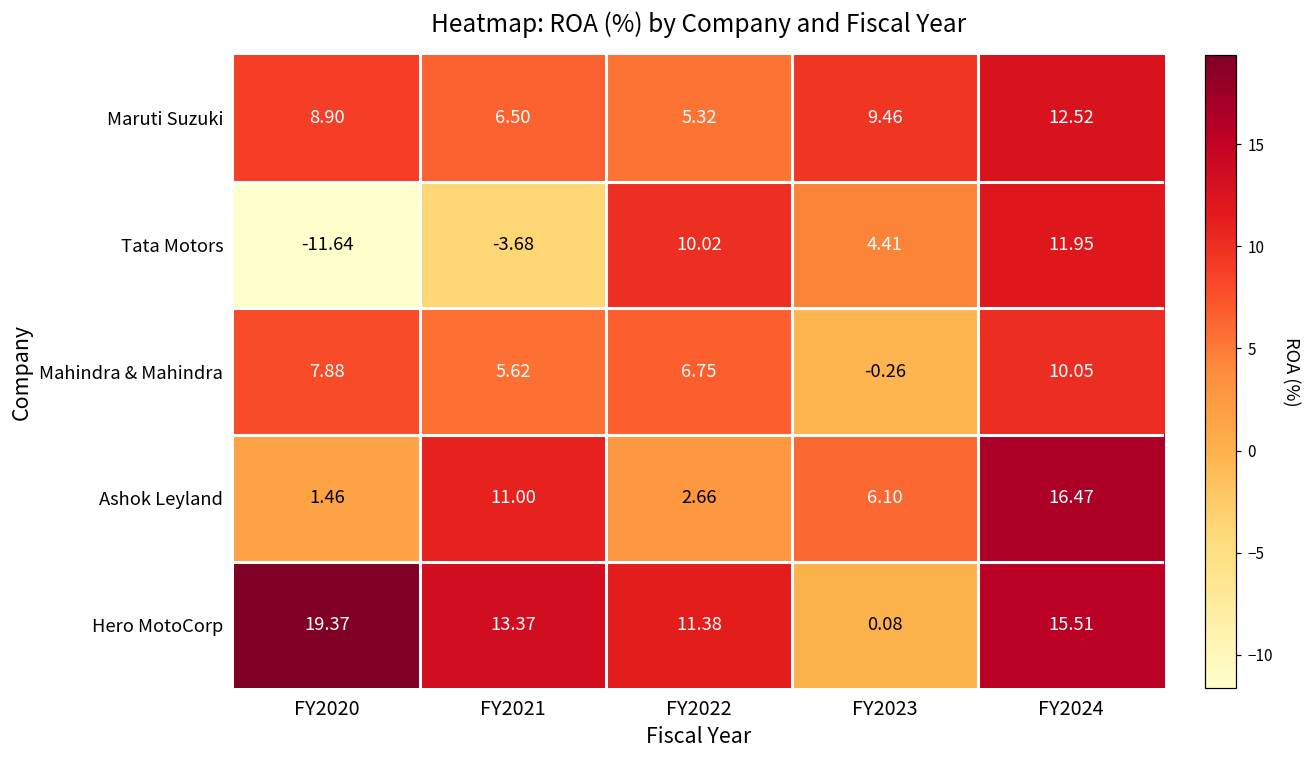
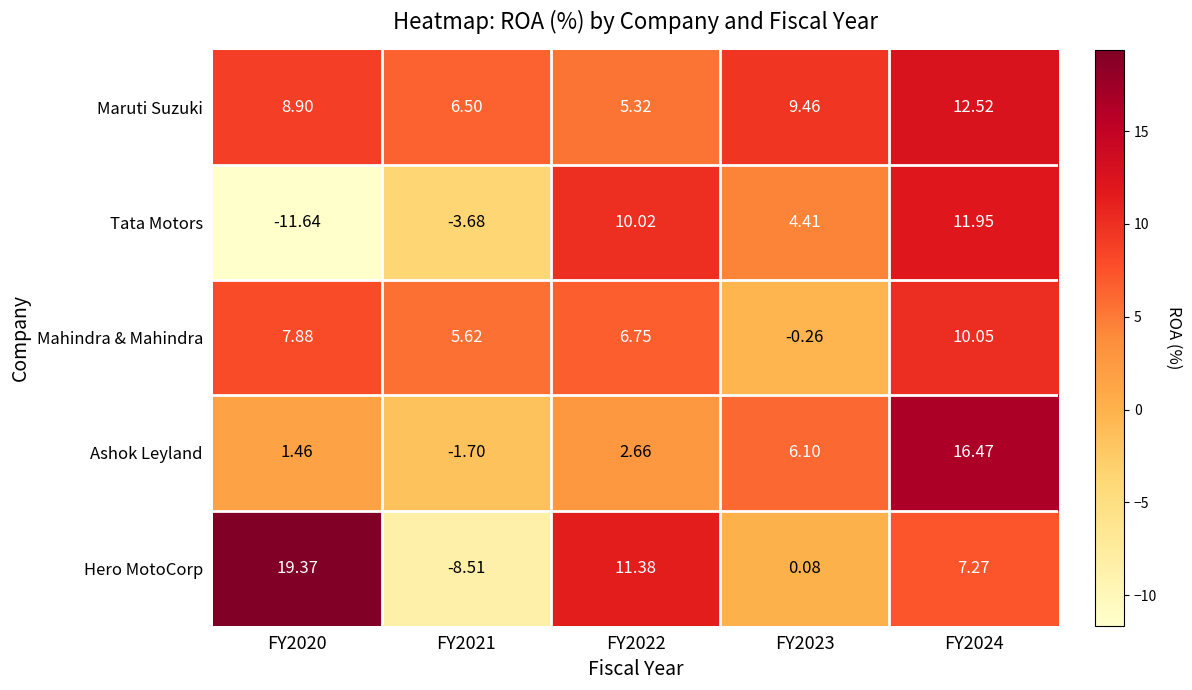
  {
    "Maruti Suzuki": {
      "FY2020": 8.90,
      "FY2021": 6.50,
      "FY2022": 5.32,
      "FY2023": 9.46,
      "FY2024": 12.52
    },
    "Tata Motors": {
      "FY2020": -11.64,
      "FY2021": -3.68,
      "FY2022": 10.02,
      "FY2023": 4.41,
      "FY2024": 11.95
    },
    "Mahindra & Mahindra": {
      "FY2020": 7.88,
      "FY2021": 5.62,
      "FY2022": 6.75,
      "FY2023": -0.26,
      "FY2024": 10.05
    },
    "Ashok Leyland": {
      "FY2020": 1.46,
-     "FY2021": 11.00,
+     "FY2021": -1.70,
      "FY2022": 2.66,
      "FY2023": 6.10,
      "FY2024": 16.47
    },
    "Hero MotoCorp": {
      "FY2020": 19.37,
-     "FY2021": 13.37,
+     "FY2021": -8.51,
      "FY2022": 11.38,
      "FY2023": 0.08,
-     "FY2024": 15.51
+     "FY2024": 7.27
    }
  }
